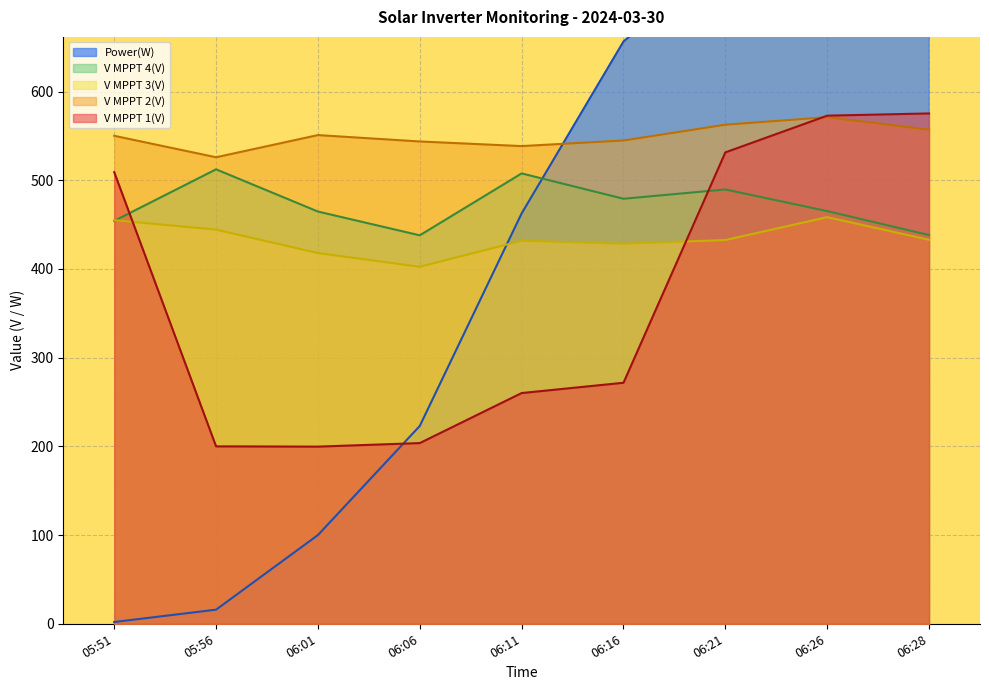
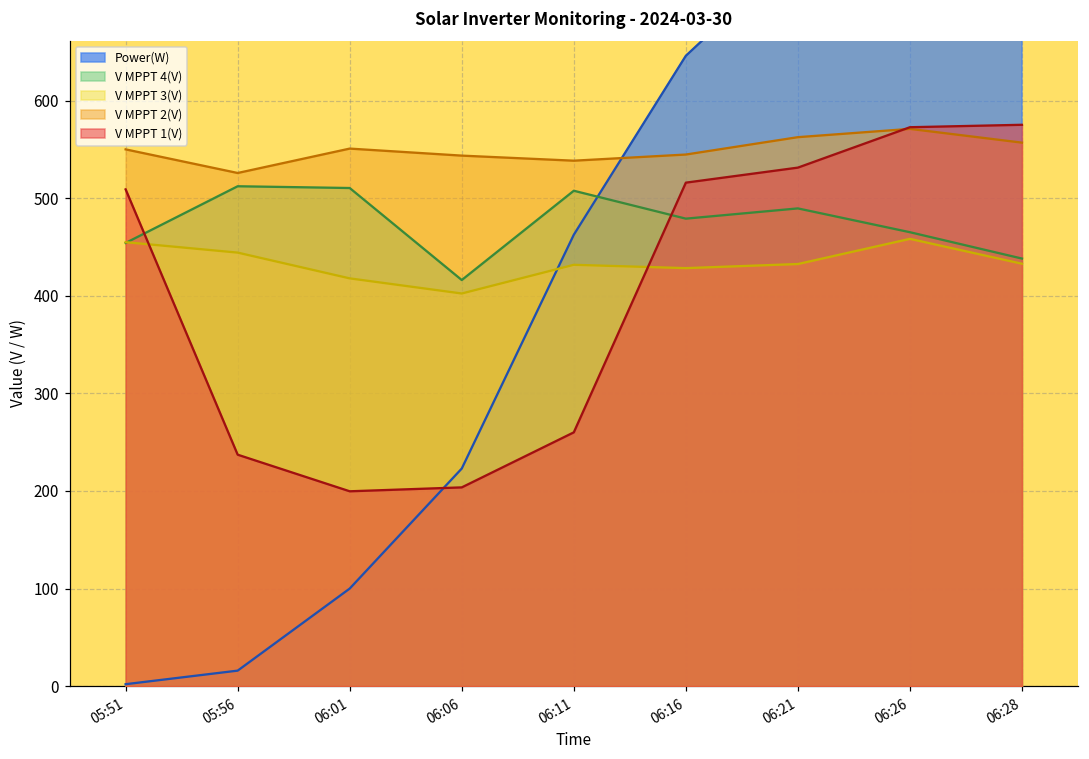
  {
    "Power(W)": {
      "05:51": 0,
      "05:56": 20,
      "06:01": 100,
      "06:06": 220,
      "06:11": 460,
-     "06:16": 660
+     "06:16": 650
    },
    "V MPPT 4(V)": {
      "05:56": 510,
-     "06:01": 460,
-     "06:06": 440,
+     "06:01": 510,
+     "06:06": 420,
      "06:11": 510,
      "06:16": 480,
      "06:21": 490,
      "06:26": 470,
      "06:28": 440
    },
    "V MPPT 1(V)": {
      "05:51": 510,
-     "05:56": 200,
+     "05:56": 240,
      "06:01": 200,
      "06:06": 200,
      "06:11": 260,
-     "06:16": 270,
+     "06:16": 520,
      "06:21": 530,
      "06:28": 580
    }
  }
